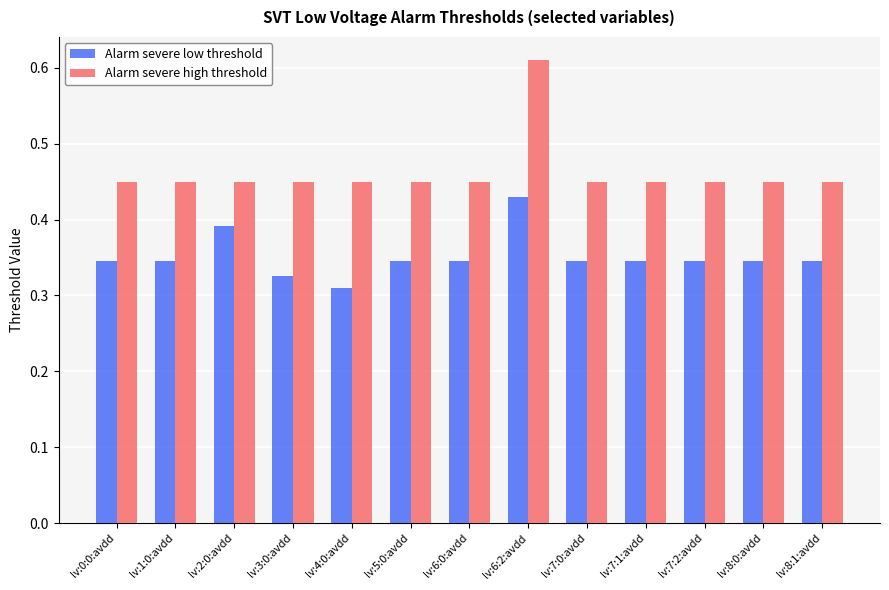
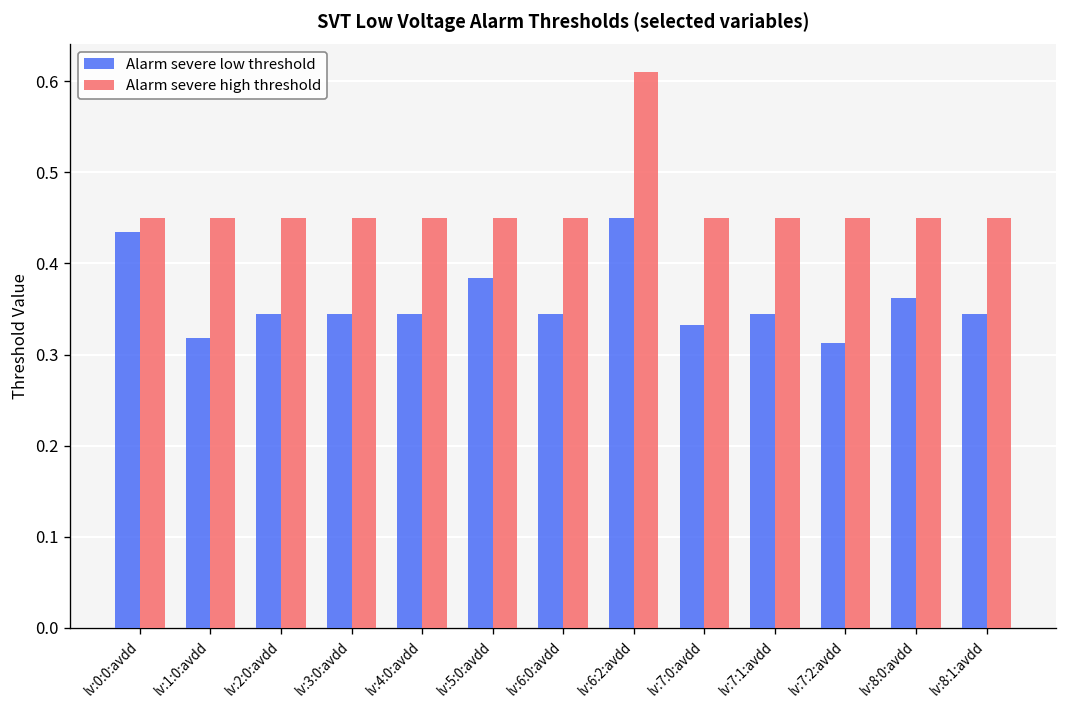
  {
    "Alarm severe low threshold": {
-     "lv:0:0:avdd": 0.35,
-     "lv:1:0:avdd": 0.35,
-     "lv:2:0:avdd": 0.39,
-     "lv:3:0:avdd": 0.33,
-     "lv:4:0:avdd": 0.31,
-     "lv:5:0:avdd": 0.35,
+     "lv:0:0:avdd": 0.44,
+     "lv:1:0:avdd": 0.32,
+     "lv:2:0:avdd": 0.35,
+     "lv:3:0:avdd": 0.35,
+     "lv:4:0:avdd": 0.35,
+     "lv:5:0:avdd": 0.38,
      "lv:6:0:avdd": 0.35,
-     "lv:6:2:avdd": 0.43,
-     "lv:7:0:avdd": 0.35,
+     "lv:6:2:avdd": 0.45,
+     "lv:7:0:avdd": 0.33,
      "lv:7:1:avdd": 0.35,
-     "lv:7:2:avdd": 0.35,
-     "lv:8:0:avdd": 0.35,
+     "lv:7:2:avdd": 0.31,
+     "lv:8:0:avdd": 0.36,
      "lv:8:1:avdd": 0.35
    },
    "Alarm severe high threshold": {
      "lv:0:0:avdd": 0.45,
      "lv:1:0:avdd": 0.45,
      "lv:2:0:avdd": 0.45,
      "lv:3:0:avdd": 0.45,
      "lv:4:0:avdd": 0.45,
      "lv:5:0:avdd": 0.45,
      "lv:6:0:avdd": 0.45,
      "lv:6:2:avdd": 0.61,
      "lv:7:0:avdd": 0.45,
      "lv:7:1:avdd": 0.45,
      "lv:7:2:avdd": 0.45,
      "lv:8:0:avdd": 0.45,
      "lv:8:1:avdd": 0.45
    }
  }
